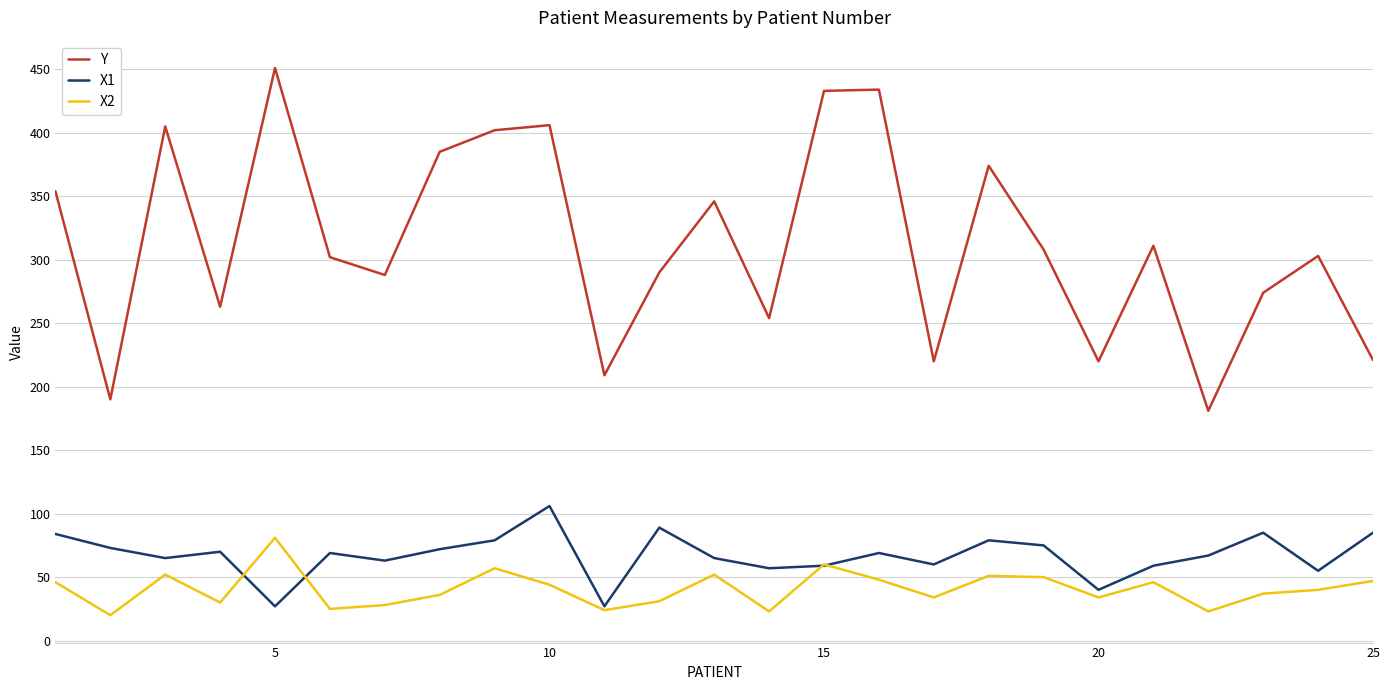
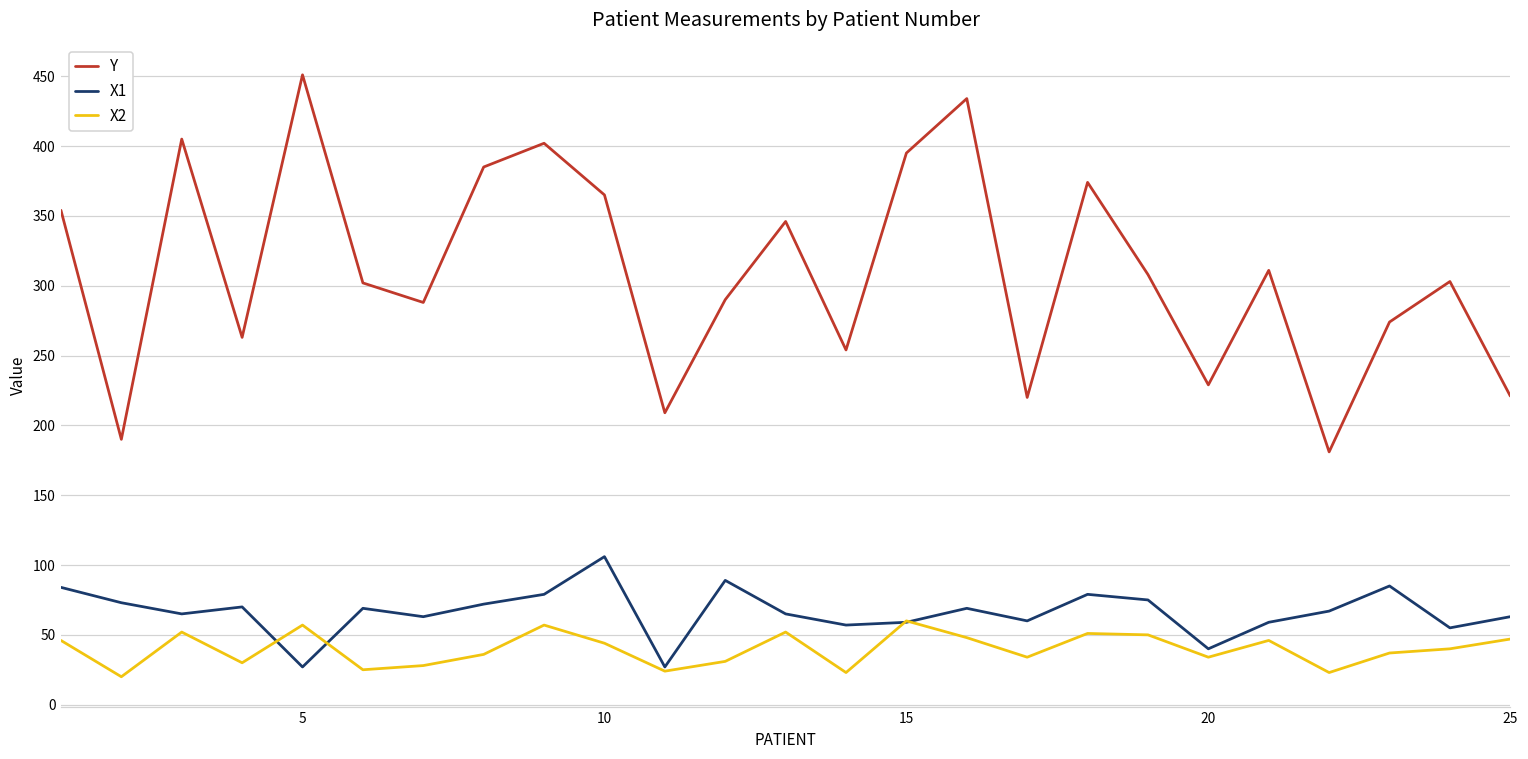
  {
    "Y": {
      "5": 451,
-     "10": 406,
-     "15": 433,
-     "20": 220,
+     "10": 365,
+     "15": 395,
+     "20": 229,
      "25": 221
    },
    "X1": {
      "5": 27,
      "10": 106,
      "20": 40,
-     "25": 85
+     "25": 63
    },
    "X2": {
-     "5": 81,
+     "5": 57,
      "10": 44,
      "20": 34,
      "25": 47
    }
  }
